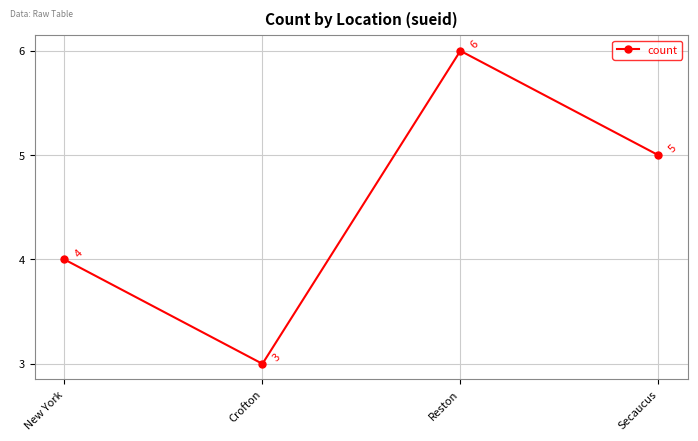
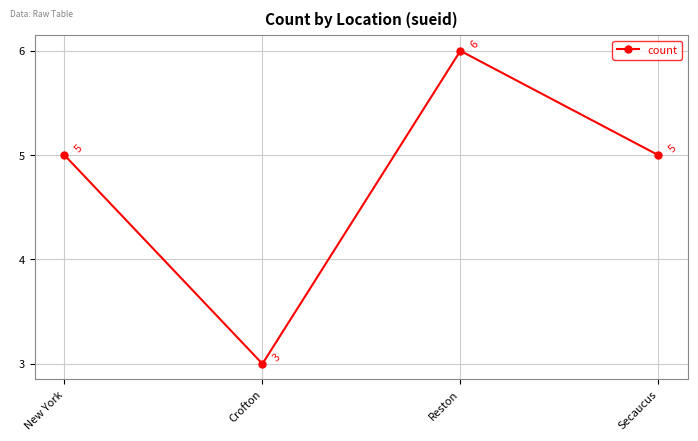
  {
-   "New York": 4,
+   "New York": 5,
    "Crofton": 3,
    "Reston": 6,
    "Secaucus": 5
  }
